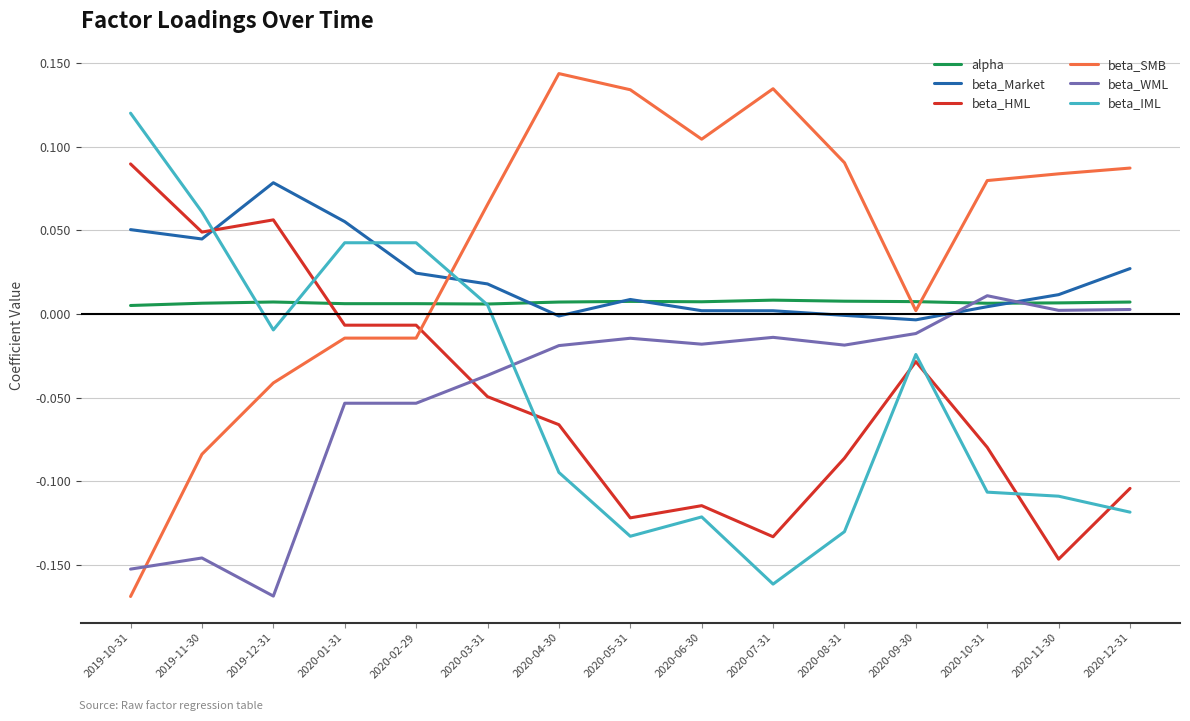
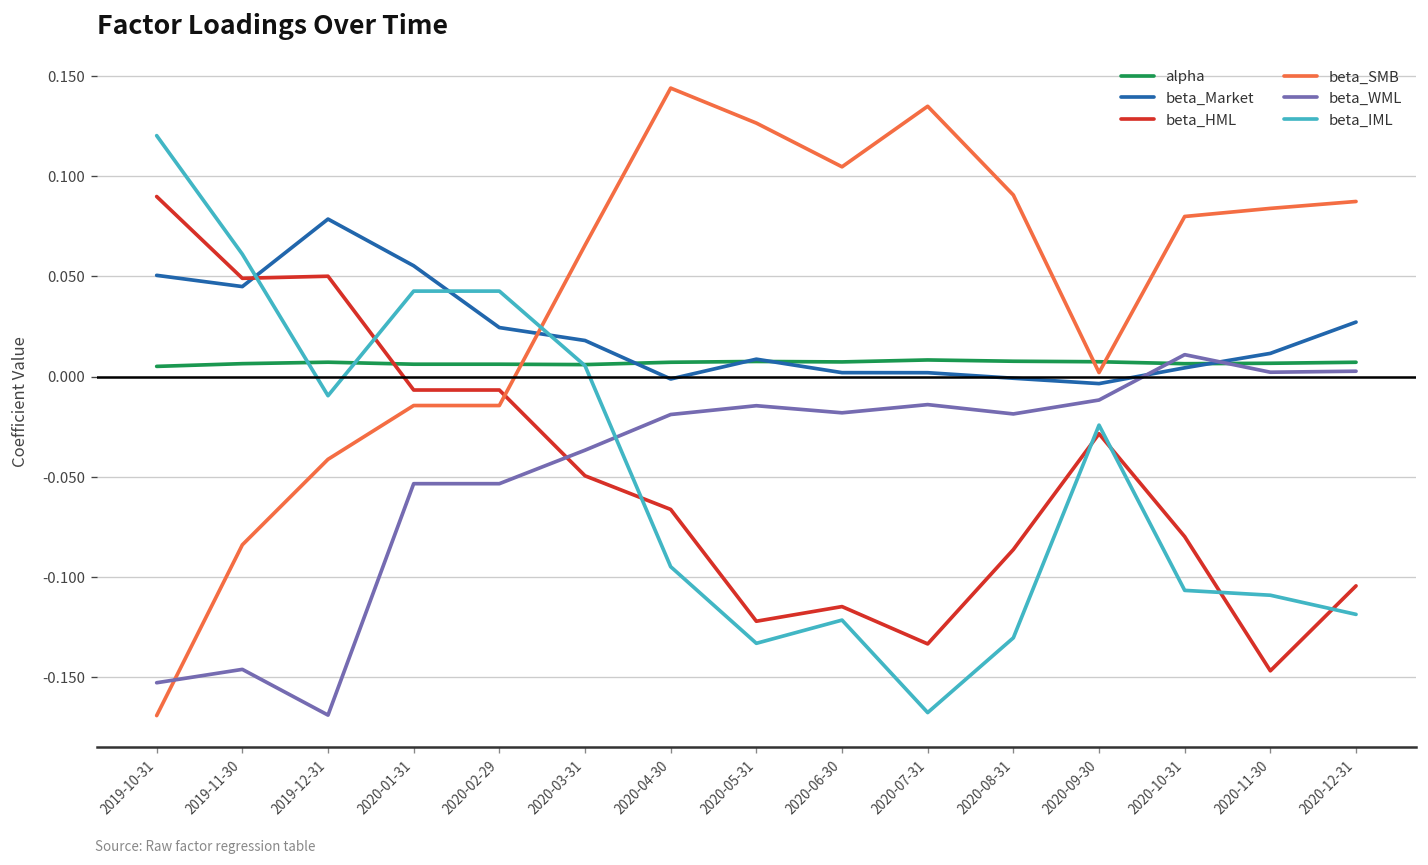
  {
    "alpha": {
      "2019-10-31": 0.005,
      "2019-11-30": 0.006,
      "2019-12-31": 0.007,
      "2020-01-31": 0.006,
      "2020-02-29": 0.006,
      "2020-04-30": 0.007,
      "2020-06-30": 0.007,
      "2020-07-31": 0.008,
      "2020-08-31": 0.008,
      "2020-09-30": 0.007,
      "2020-10-31": 0.006,
      "2020-11-30": 0.007,
      "2020-12-31": 0.007
    },
    "beta_Market": {
      "2019-10-31": 0.051,
      "2019-11-30": 0.045,
      "2019-12-31": 0.079,
      "2020-01-31": 0.055,
      "2020-02-29": 0.024,
      "2020-03-31": 0.018,
      "2020-04-30": -0.001,
      "2020-06-30": 0.002,
      "2020-07-31": 0.002,
      "2020-08-31": -0.001,
      "2020-09-30": -0.003,
      "2020-10-31": 0.004,
      "2020-11-30": 0.012,
      "2020-12-31": 0.027
    },
    "beta_HML": {
      "2019-10-31": 0.090,
      "2019-11-30": 0.049,
-     "2019-12-31": 0.056,
+     "2019-12-31": 0.050,
      "2020-01-31": -0.007,
      "2020-02-29": -0.007,
      "2020-03-31": -0.049,
      "2020-04-30": -0.066,
      "2020-05-31": -0.122,
      "2020-06-30": -0.115,
      "2020-07-31": -0.133,
      "2020-08-31": -0.086,
      "2020-09-30": -0.028,
      "2020-10-31": -0.080,
      "2020-11-30": -0.147,
      "2020-12-31": -0.104
    },
    "beta_SMB": {
      "2019-10-31": -0.169,
      "2019-11-30": -0.084,
      "2019-12-31": -0.041,
      "2020-01-31": -0.014,
      "2020-02-29": -0.014,
      "2020-03-31": 0.066,
      "2020-04-30": 0.144,
-     "2020-05-31": 0.134,
+     "2020-05-31": 0.126,
      "2020-06-30": 0.105,
      "2020-07-31": 0.135,
      "2020-08-31": 0.091,
      "2020-09-30": 0.002,
      "2020-10-31": 0.080,
      "2020-11-30": 0.084,
      "2020-12-31": 0.087
    },
    "beta_WML": {
      "2019-10-31": -0.153,
      "2019-11-30": -0.146,
      "2019-12-31": -0.169,
      "2020-01-31": -0.053,
      "2020-02-29": -0.053,
      "2020-03-31": -0.037,
      "2020-04-30": -0.019,
      "2020-05-31": -0.014,
      "2020-06-30": -0.018,
      "2020-07-31": -0.014,
      "2020-08-31": -0.019,
      "2020-09-30": -0.012,
      "2020-10-31": 0.011,
      "2020-11-30": 0.002,
      "2020-12-31": 0.003
    },
    "beta_IML": {
      "2019-10-31": 0.120,
      "2019-11-30": 0.061,
      "2019-12-31": -0.009,
      "2020-01-31": 0.043,
      "2020-02-29": 0.043,
      "2020-04-30": -0.095,
      "2020-05-31": -0.133,
      "2020-06-30": -0.121,
-     "2020-07-31": -0.162,
+     "2020-07-31": -0.168,
      "2020-08-31": -0.130,
      "2020-09-30": -0.024,
      "2020-10-31": -0.107,
      "2020-11-30": -0.109,
      "2020-12-31": -0.119
    }
  }
